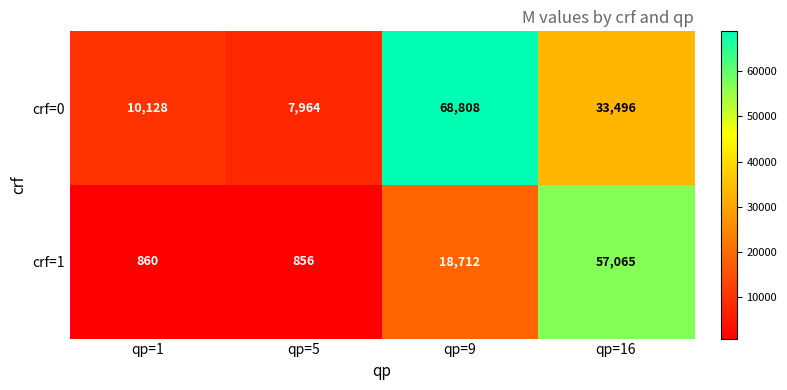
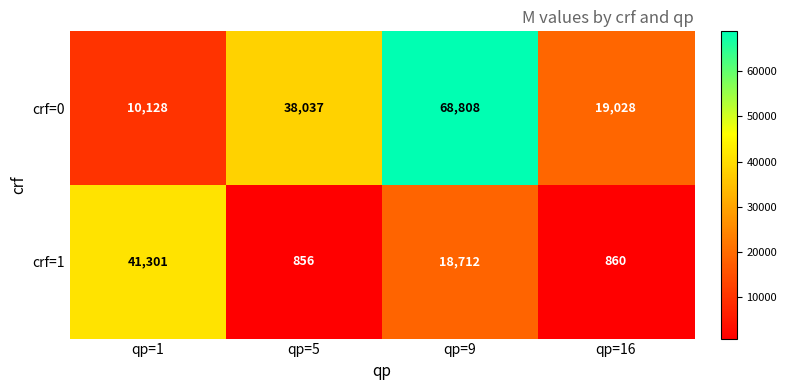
  {
    "crf=0": {
      "qp=1": "10,128",
-     "qp=5": "7,964",
+     "qp=5": "38,037",
      "qp=9": "68,808",
-     "qp=16": "33,496"
+     "qp=16": "19,028"
    },
    "crf=1": {
-     "qp=1": "860",
+     "qp=1": "41,301",
      "qp=5": "856",
      "qp=9": "18,712",
-     "qp=16": "57,065"
+     "qp=16": "860"
    }
  }
